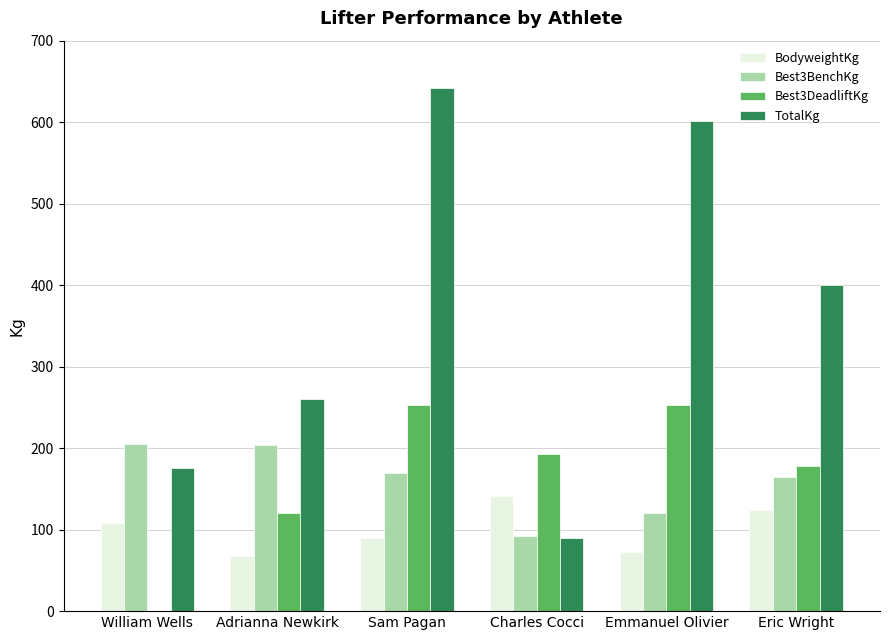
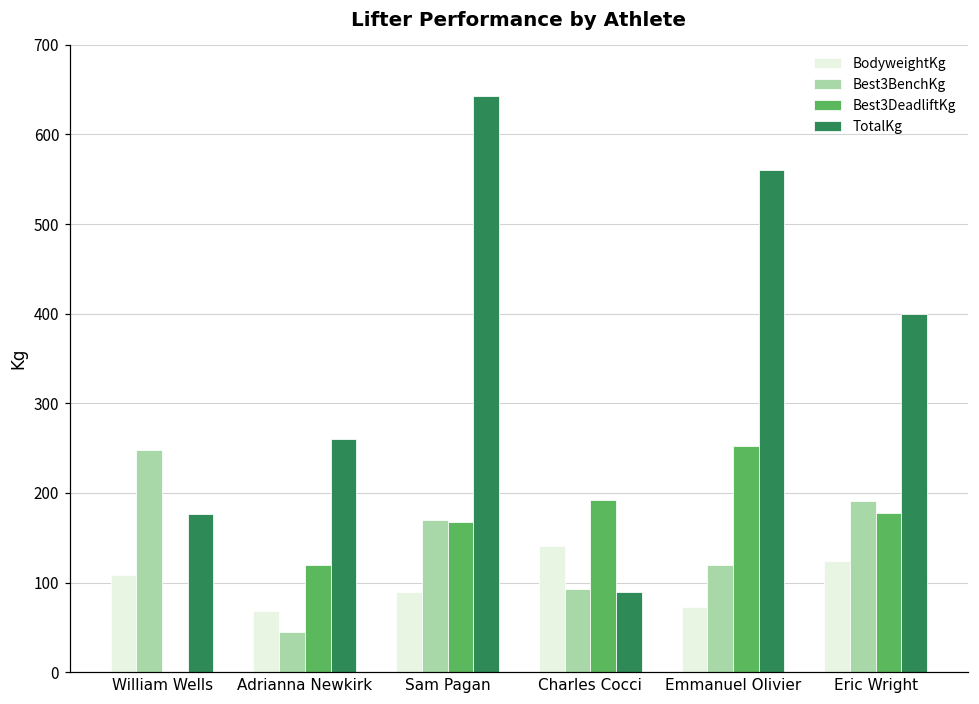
  {
    "BodyweightKg": {
      "William Wells": 110,
      "Adrianna Newkirk": 70,
      "Sam Pagan": 90,
      "Charles Cocci": 140,
      "Emmanuel Olivier": 70,
      "Eric Wright": 120
    },
    "Best3BenchKg": {
-     "William Wells": 210,
-     "Adrianna Newkirk": 200,
+     "William Wells": 250,
+     "Adrianna Newkirk": 50,
      "Sam Pagan": 170,
      "Charles Cocci": 90,
      "Emmanuel Olivier": 120,
-     "Eric Wright": 170
+     "Eric Wright": 190
    },
    "Best3DeadliftKg": {
      "William Wells": 0,
      "Adrianna Newkirk": 120,
-     "Sam Pagan": 250,
+     "Sam Pagan": 170,
      "Charles Cocci": 190,
      "Emmanuel Olivier": 250,
      "Eric Wright": 180
    },
    "TotalKg": {
      "William Wells": 180,
      "Adrianna Newkirk": 260,
      "Sam Pagan": 640,
      "Charles Cocci": 90,
-     "Emmanuel Olivier": 600,
+     "Emmanuel Olivier": 560,
      "Eric Wright": 400
    }
  }
